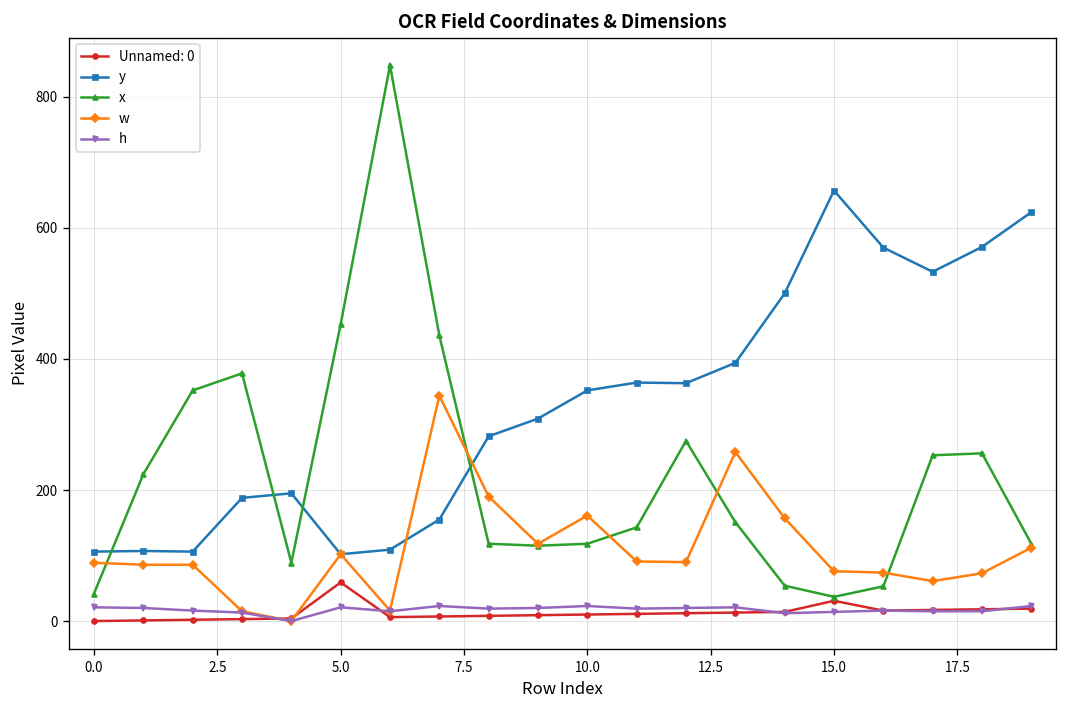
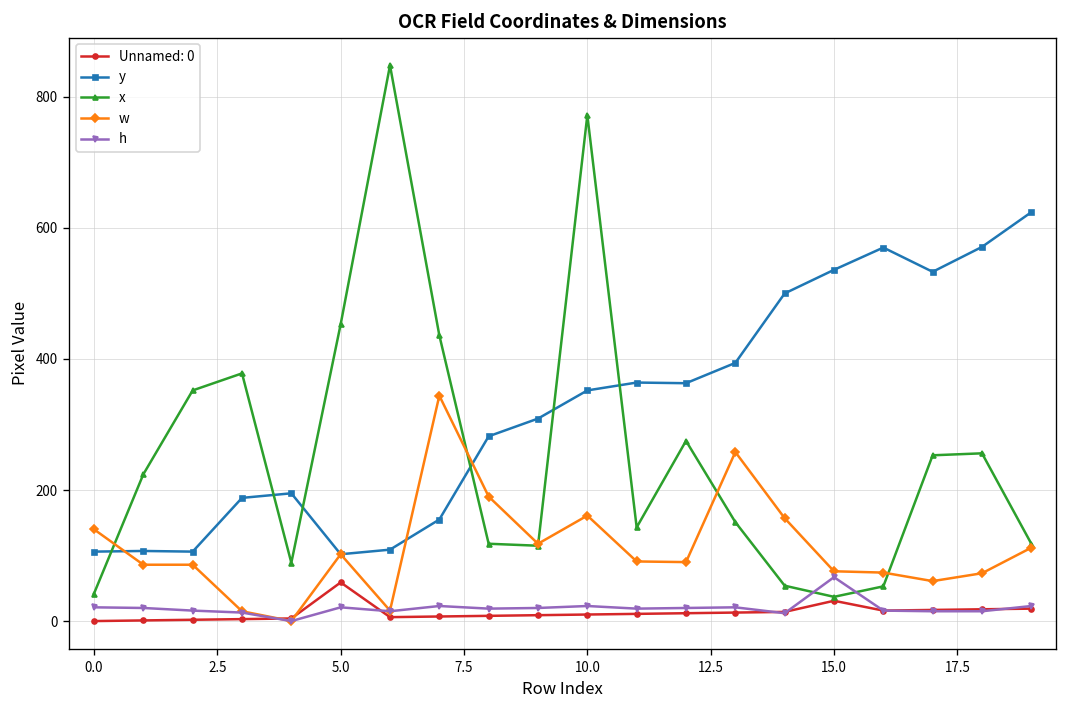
  {
    "Unnamed: 0": {
      "0.0": 0,
      "5.0": 60,
      "10.0": 10,
      "15.0": 30
    },
    "y": {
      "0.0": 110,
      "10.0": 350,
-     "15.0": 660
+     "15.0": 540
    },
    "x": {
      "0.0": 40,
      "5.0": 450,
-     "10.0": 120,
+     "10.0": 770,
      "15.0": 40
    },
    "w": {
-     "0.0": 90,
+     "0.0": 140,
      "10.0": 160,
      "15.0": 80
    },
    "h": {
      "0.0": 20,
      "5.0": 20,
      "10.0": 20,
-     "15.0": 10
+     "15.0": 70
    }
  }
